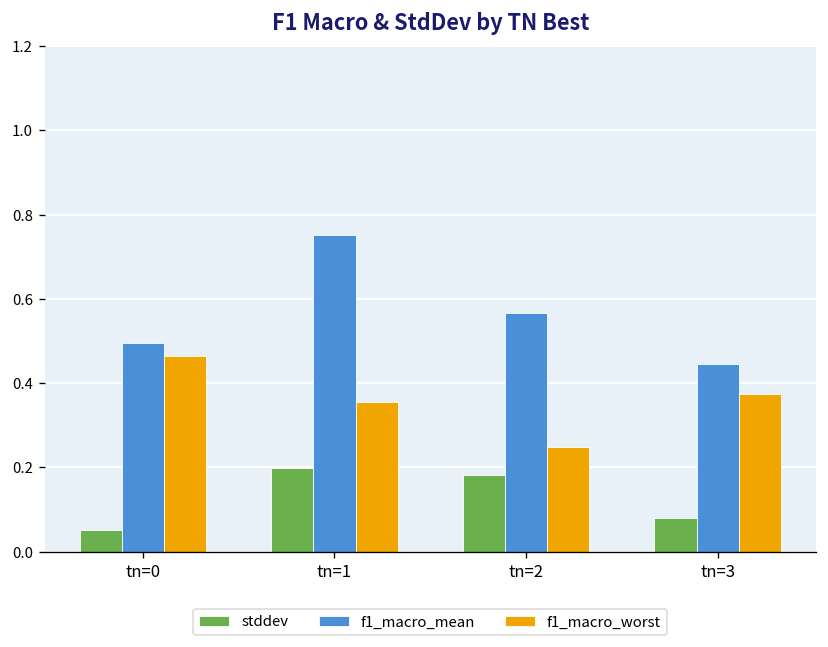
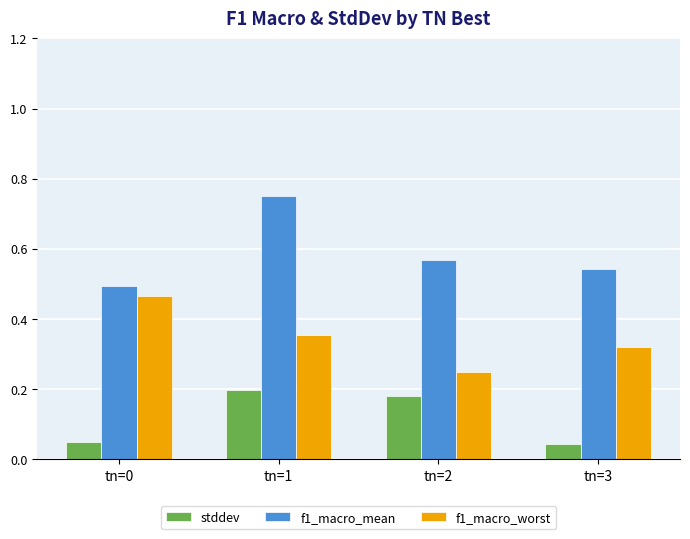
  {
    "stddev": {
      "tn=0": 0.05,
      "tn=1": 0.20,
      "tn=2": 0.18,
-     "tn=3": 0.08
+     "tn=3": 0.04
    },
    "f1_macro_mean": {
      "tn=0": 0.49,
      "tn=1": 0.75,
      "tn=2": 0.57,
-     "tn=3": 0.45
+     "tn=3": 0.54
    },
    "f1_macro_worst": {
      "tn=0": 0.46,
      "tn=1": 0.36,
      "tn=2": 0.25,
-     "tn=3": 0.38
+     "tn=3": 0.32
    }
  }
